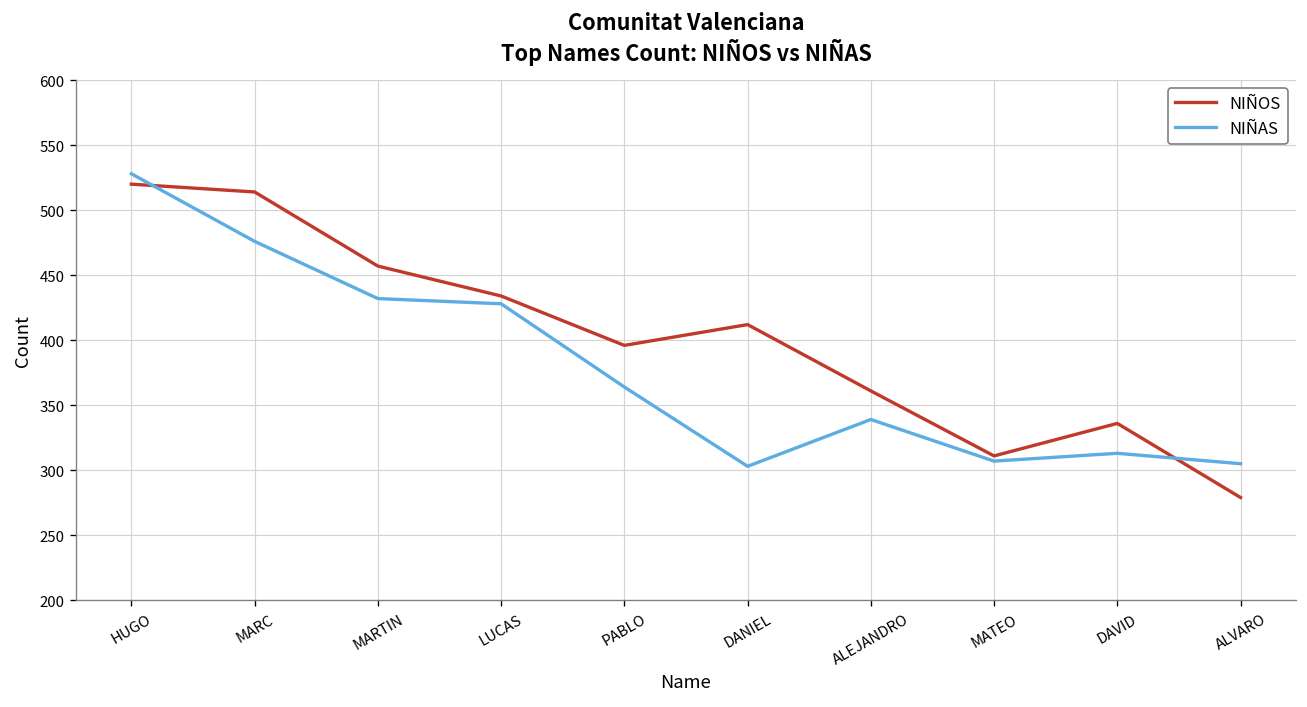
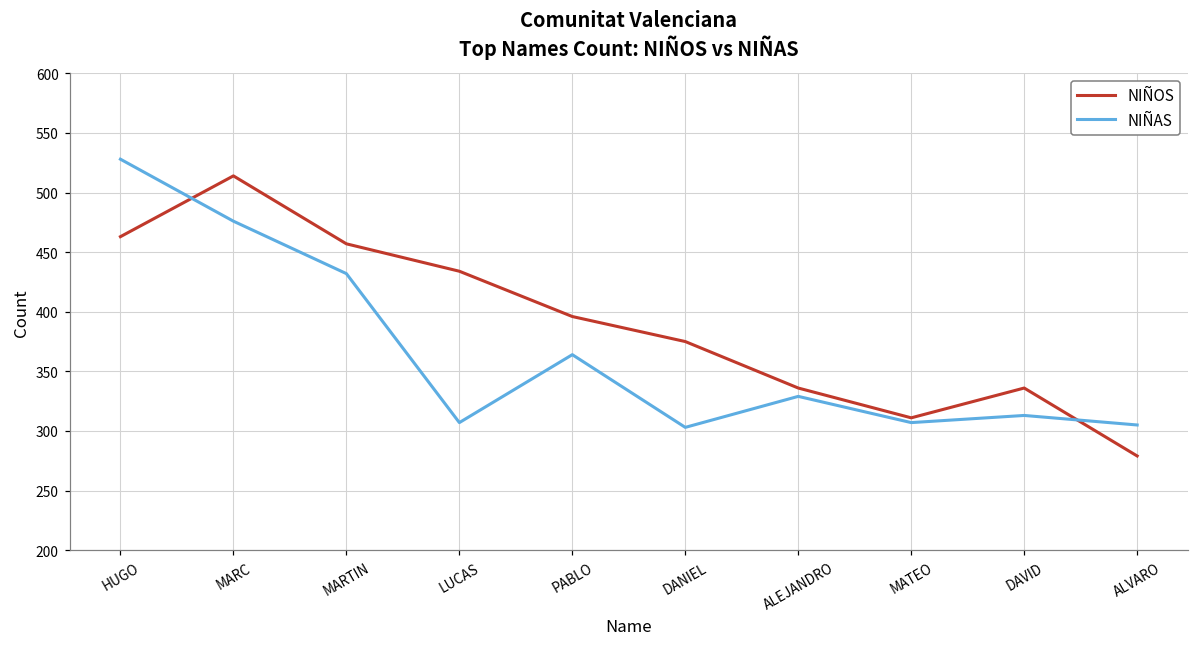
  {
    "NIÑOS": {
-     "HUGO": 520,
+     "HUGO": 463,
      "MARC": 514,
      "MARTIN": 457,
      "LUCAS": 434,
      "PABLO": 396,
-     "DANIEL": 412,
-     "ALEJANDRO": 361,
+     "DANIEL": 375,
+     "ALEJANDRO": 336,
      "MATEO": 311,
      "DAVID": 336,
      "ALVARO": 279
    },
    "NIÑAS": {
      "HUGO": 528,
      "MARC": 476,
      "MARTIN": 432,
-     "LUCAS": 428,
+     "LUCAS": 307,
      "PABLO": 364,
      "DANIEL": 303,
-     "ALEJANDRO": 339,
+     "ALEJANDRO": 329,
      "MATEO": 307,
      "DAVID": 313,
      "ALVARO": 305
    }
  }
